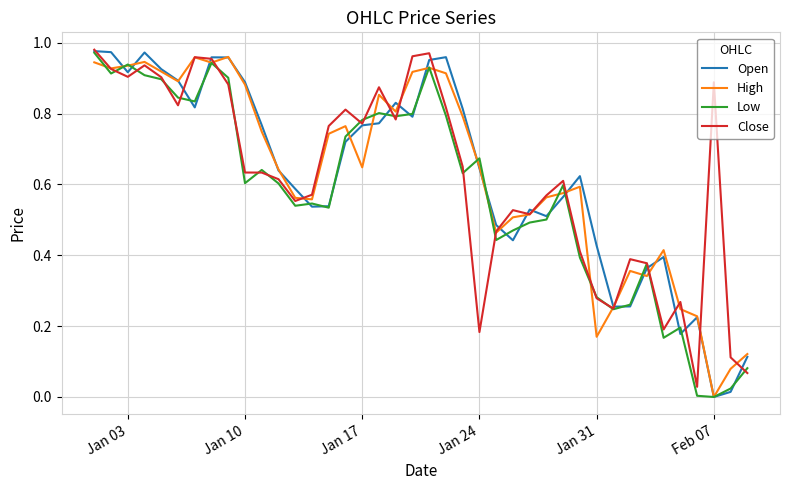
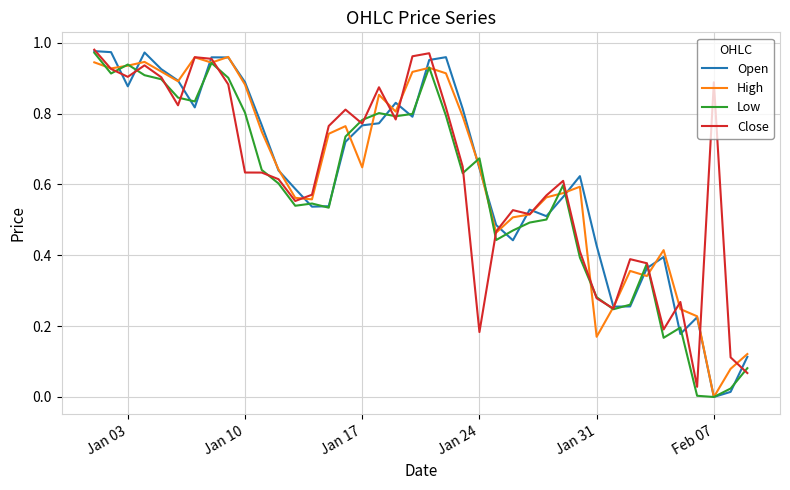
  {
    "Open": {
-     "Jan 03": 0.92,
+     "Jan 03": 0.88,
      "Jan 31": 0.43
    },
    "High": {
      "Jan 17": 0.65,
      "Jan 31": 0.17
    },
    "Low": {
-     "Jan 10": 0.60,
+     "Jan 10": 0.80,
      "Jan 17": 0.78,
      "Jan 24": 0.67
    },
    "Close": {
      "Jan 03": 0.90,
      "Jan 10": 0.63,
      "Jan 24": 0.18
    }
  }
